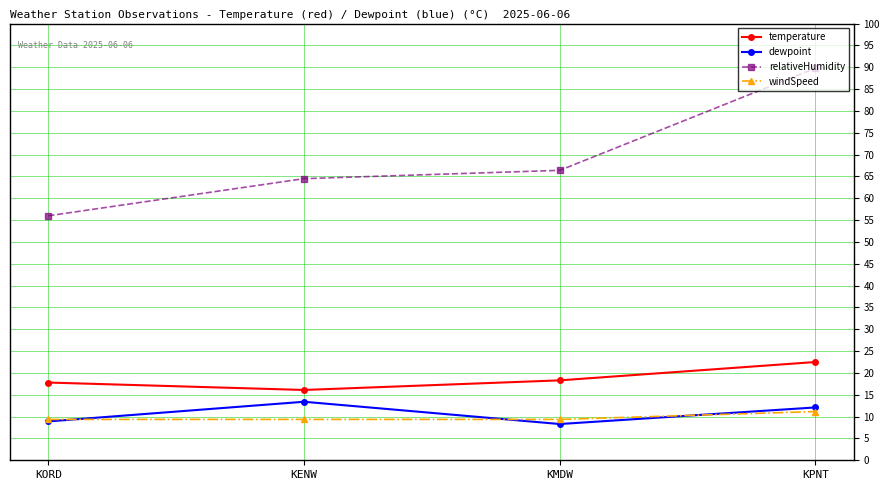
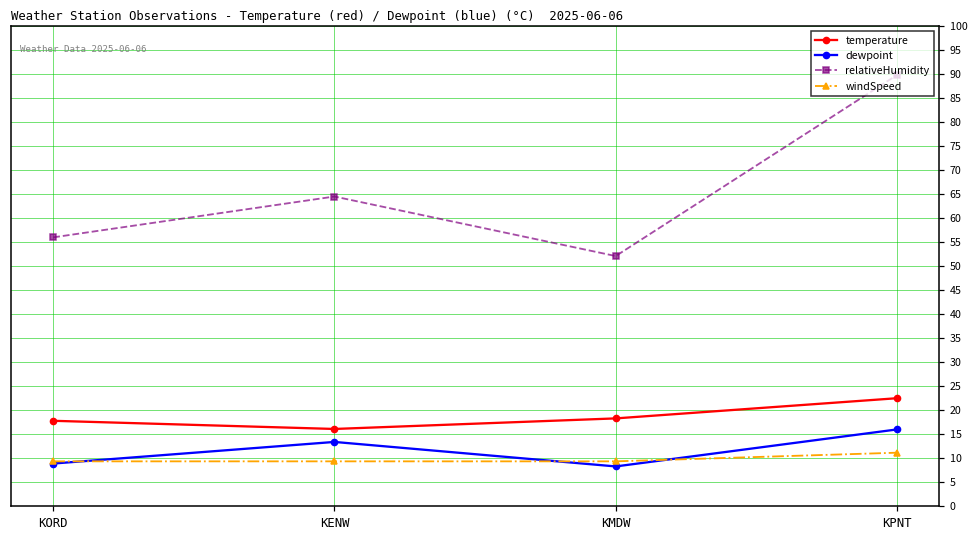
  {
    "temperature": {
      "KORD": 18,
      "KENW": 16,
      "KMDW": 18,
      "KPNT": 23
    },
    "dewpoint": {
      "KENW": 13,
      "KMDW": 8,
-     "KPNT": 12
+     "KPNT": 16
    },
    "relativeHumidity": {
      "KORD": 56,
      "KENW": 64,
-     "KMDW": 66
+     "KMDW": 52
    },
    "windSpeed": {
      "KENW": 9,
      "KMDW": 9,
      "KPNT": 11
    }
  }
